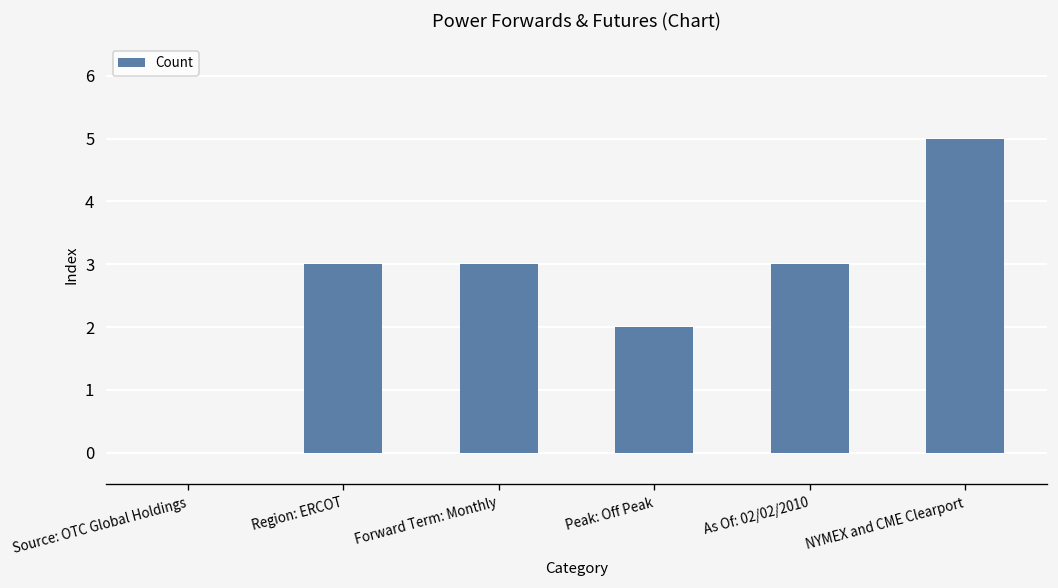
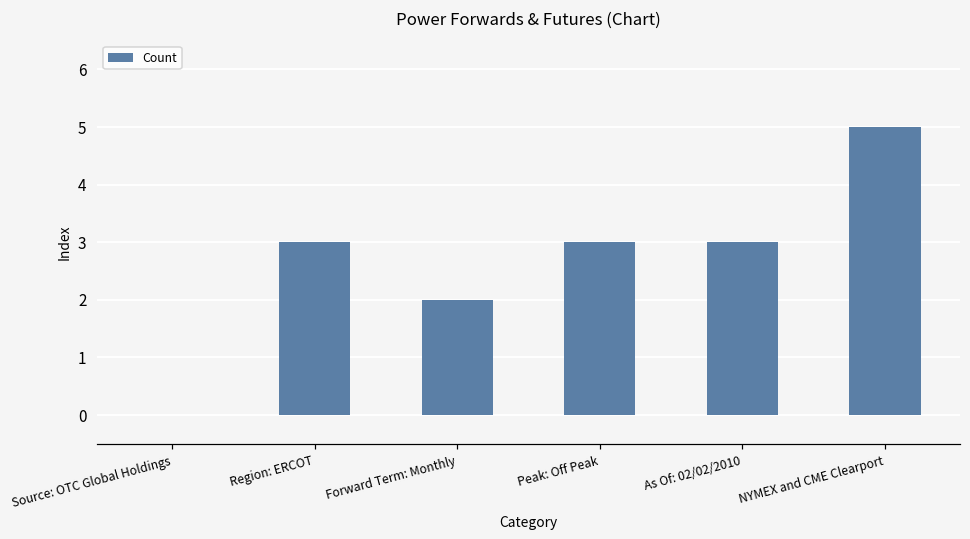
  {
    "Source: OTC Global Holdings": 0,
    "Region: ERCOT": 3,
-   "Forward Term: Monthly": 3,
-   "Peak: Off Peak": 2,
+   "Forward Term: Monthly": 2,
+   "Peak: Off Peak": 3,
    "As Of: 02/02/2010": 3,
    "NYMEX and CME Clearport": 5
  }
